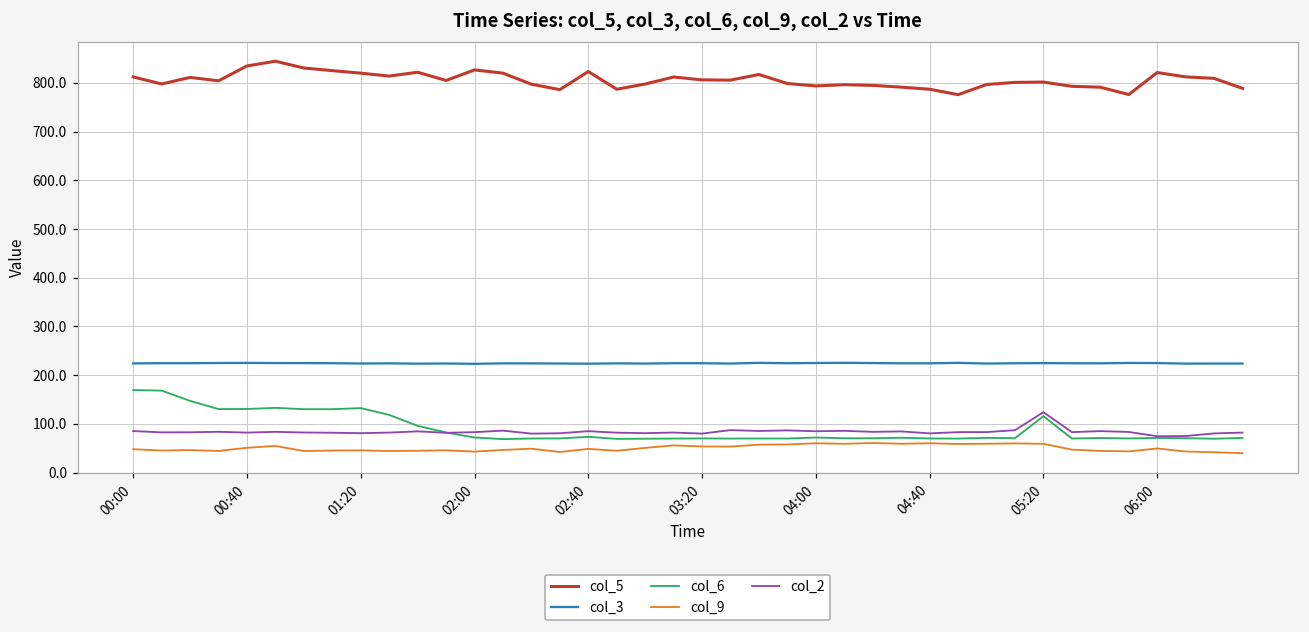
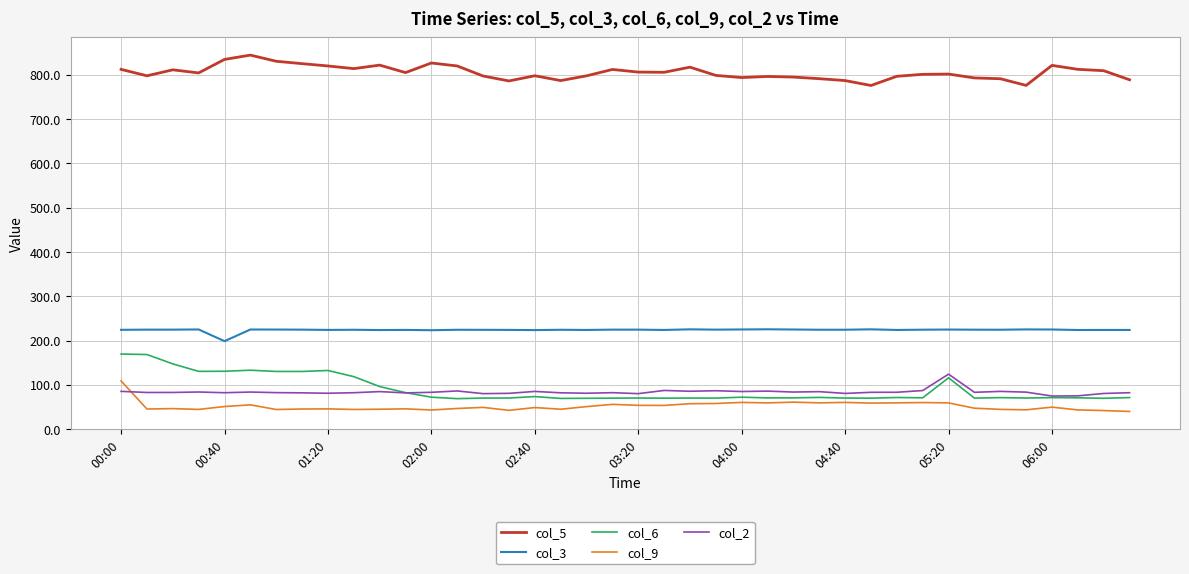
  {
    "col_5": {
      "00:00": 810,
      "00:40": 830,
      "01:20": 820,
      "02:00": 830,
-     "02:40": 820,
+     "02:40": 800,
      "03:20": 810,
      "04:00": 790,
      "04:40": 790,
      "05:20": 800,
      "06:00": 820
    },
    "col_3": {
      "00:00": 220,
-     "00:40": 230,
+     "00:40": 200,
      "01:20": 220,
      "02:00": 220,
      "02:40": 220,
      "03:20": 220,
      "04:00": 230,
      "04:40": 220,
      "05:20": 220,
      "06:00": 220
    },
    "col_6": {
      "00:00": 170,
      "00:40": 130,
      "01:20": 130,
      "02:00": 70,
      "02:40": 70,
      "03:20": 70,
      "04:00": 70,
      "04:40": 70,
      "05:20": 120
    },
    "col_9": {
-     "00:00": 50,
+     "00:00": 110,
      "00:40": 50,
      "01:20": 50,
      "02:00": 40,
      "02:40": 50,
      "03:20": 50,
      "04:00": 60,
      "04:40": 60,
      "05:20": 60,
      "06:00": 50
    },
    "col_2": {
      "00:00": 90,
      "00:40": 80,
      "01:20": 80,
      "02:00": 80,
      "02:40": 90,
      "03:20": 80,
      "04:00": 80,
      "04:40": 80,
      "05:20": 120
    }
  }
